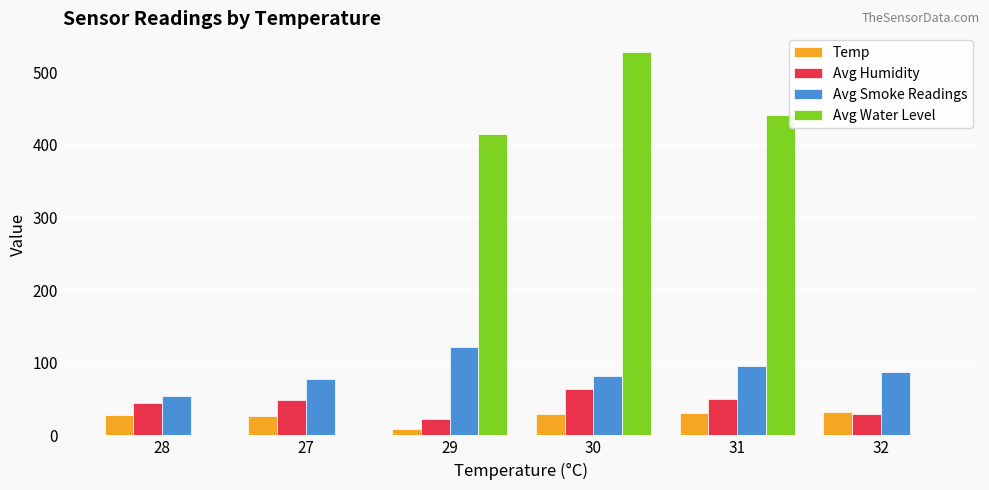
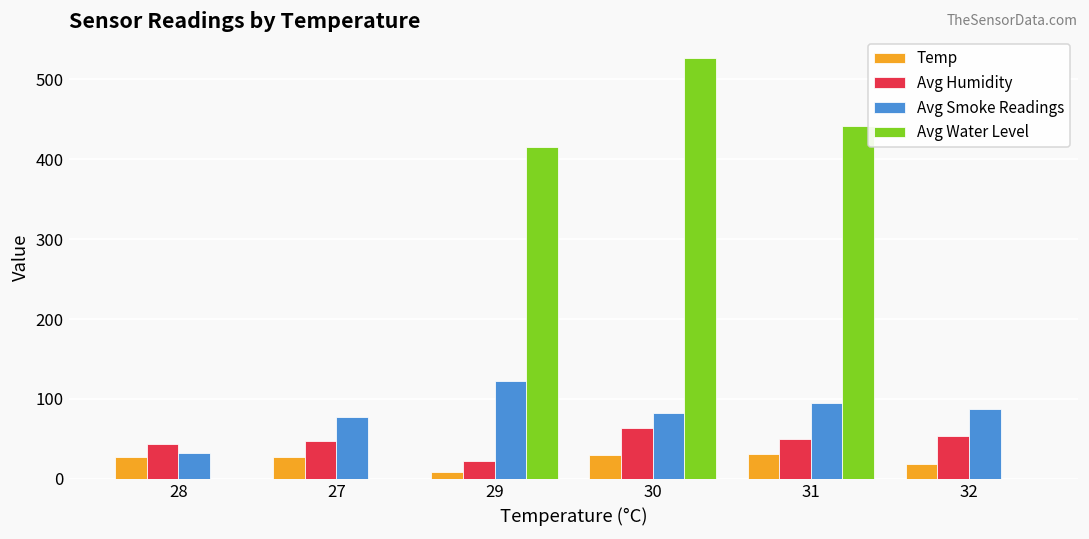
  {
    "Temp": {
      "28": 30,
      "27": 30,
      "29": 10,
      "30": 30,
      "31": 30,
-     "32": 30
+     "32": 20
    },
    "Avg Humidity": {
      "28": 40,
      "27": 50,
      "29": 20,
      "30": 60,
      "31": 50,
-     "32": 30
+     "32": 50
    },
    "Avg Smoke Readings": {
-     "28": 50,
+     "28": 30,
      "27": 80,
      "29": 120,
      "30": 80,
      "31": 100,
      "32": 90
    },
    "Avg Water Level": {
      "28": 0,
      "27": 0,
      "29": 420,
      "30": 530,
      "31": 440,
      "32": 0
    }
  }
